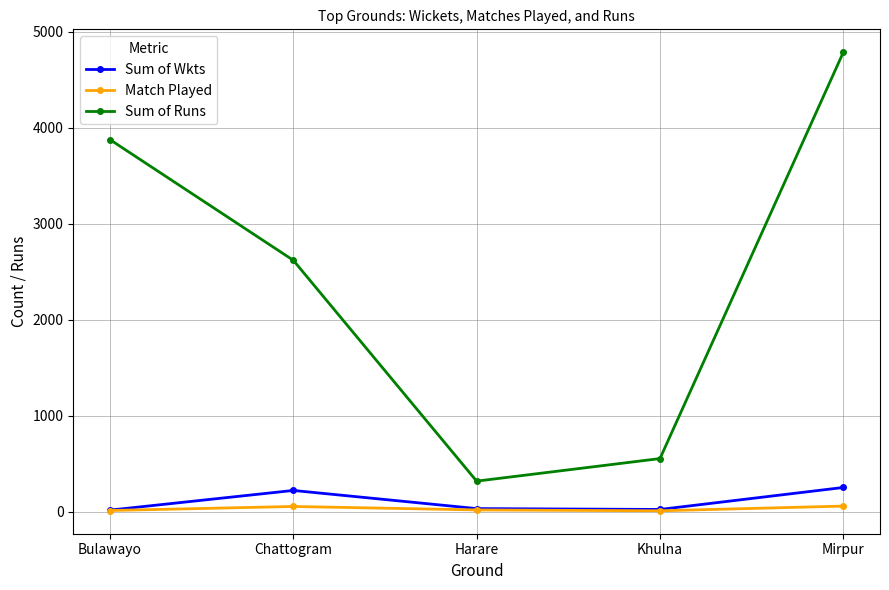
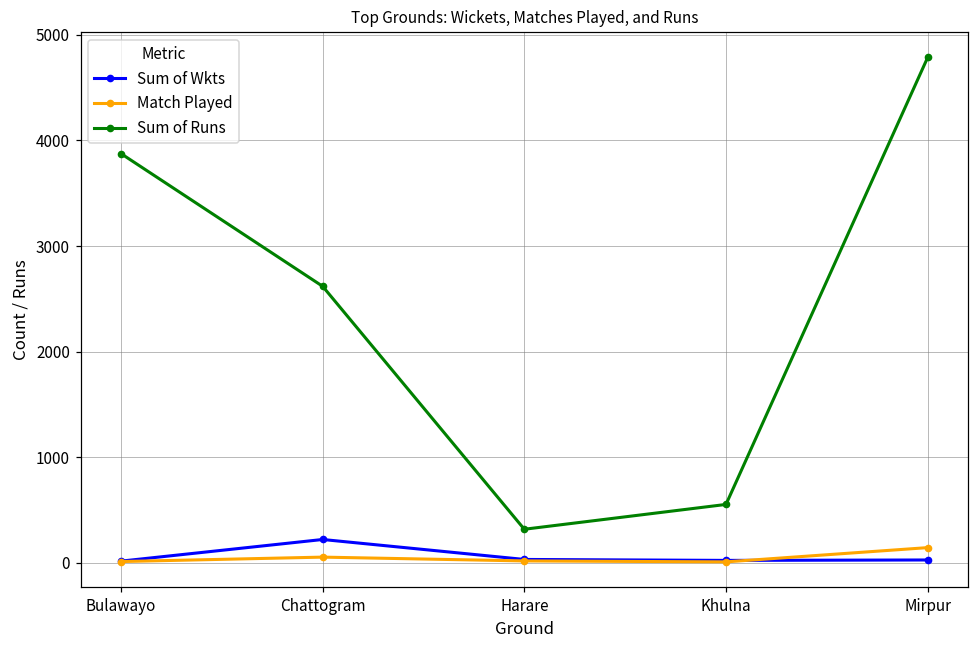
  {
    "Sum of Wkts": {
      "Chattogram": 200,
-     "Mirpur": 300
+     "Mirpur": 0
    },
    "Match Played": {
      "Chattogram": 100,
-     "Mirpur": 60
+     "Mirpur": 140
    },
    "Sum of Runs": {
      "Bulawayo": 3900,
      "Chattogram": 2600,
      "Harare": 300,
      "Khulna": 600,
      "Mirpur": 4800
    }
  }
